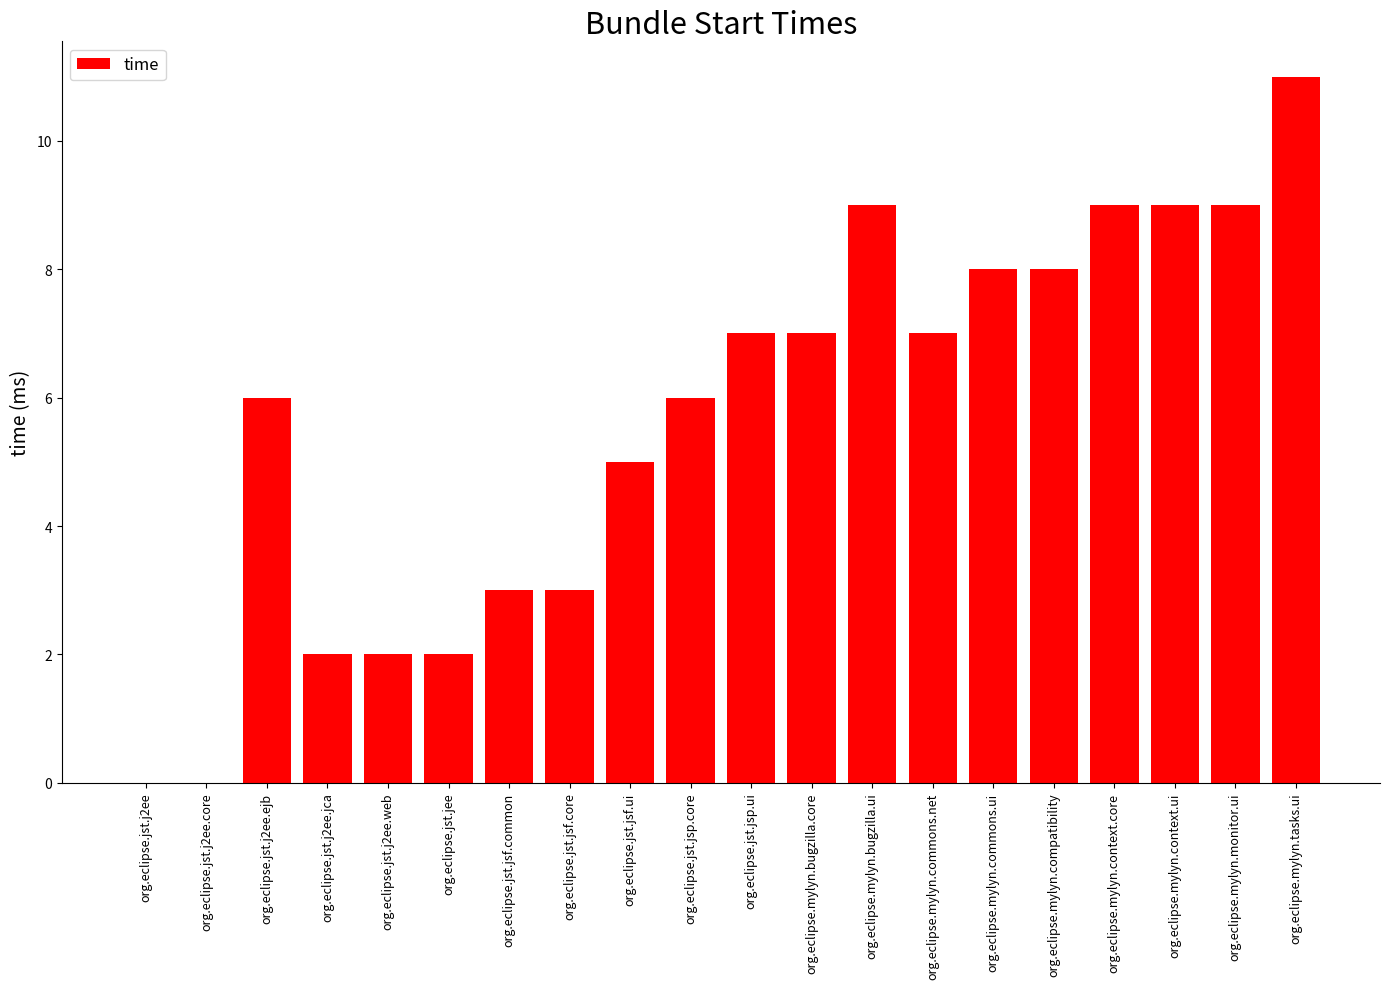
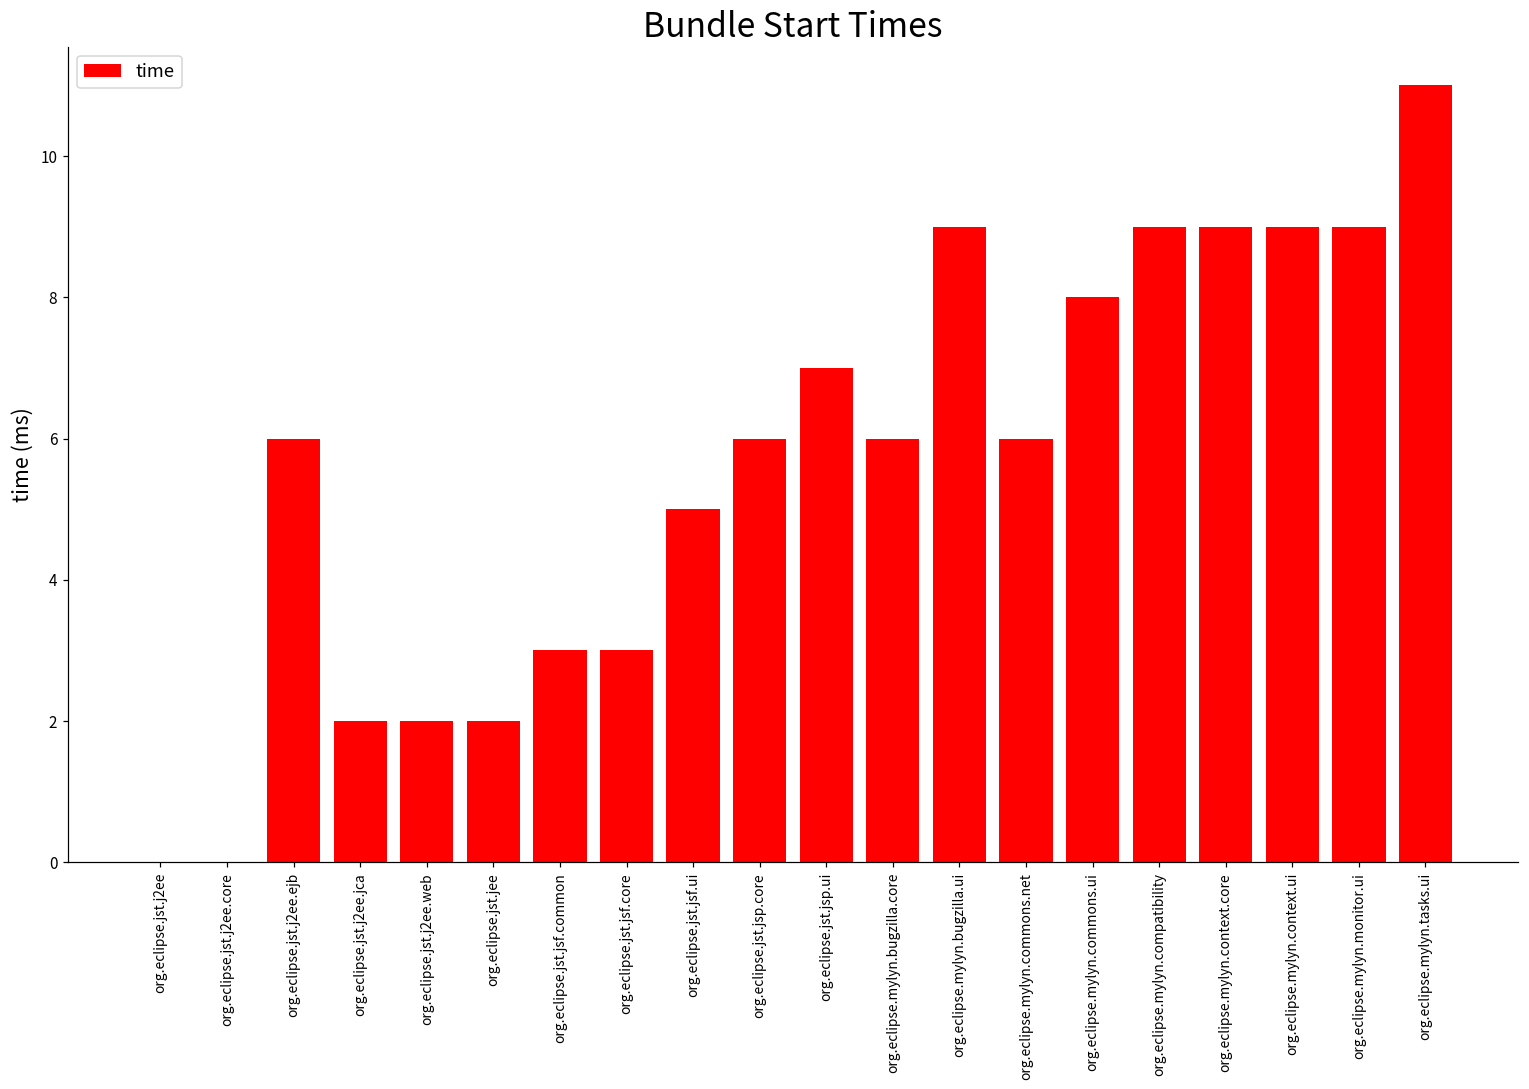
  {
    "org.eclipse.jst.j2ee": 0.0,
    "org.eclipse.jst.j2ee.core": 0.0,
    "org.eclipse.jst.j2ee.ejb": 6.0,
    "org.eclipse.jst.j2ee.jca": 2.0,
    "org.eclipse.jst.j2ee.web": 2.0,
    "org.eclipse.jst.jee": 2.0,
    "org.eclipse.jst.jsf.common": 3.0,
    "org.eclipse.jst.jsf.core": 3.0,
    "org.eclipse.jst.jsf.ui": 5.0,
    "org.eclipse.jst.jsp.core": 6.0,
    "org.eclipse.jst.jsp.ui": 7.0,
-   "org.eclipse.mylyn.bugzilla.core": 7.0,
+   "org.eclipse.mylyn.bugzilla.core": 6.0,
    "org.eclipse.mylyn.bugzilla.ui": 9.0,
-   "org.eclipse.mylyn.commons.net": 7.0,
+   "org.eclipse.mylyn.commons.net": 6.0,
    "org.eclipse.mylyn.commons.ui": 8.0,
-   "org.eclipse.mylyn.compatibility": 8.0,
+   "org.eclipse.mylyn.compatibility": 9.0,
    "org.eclipse.mylyn.context.core": 9.0,
    "org.eclipse.mylyn.context.ui": 9.0,
    "org.eclipse.mylyn.monitor.ui": 9.0,
    "org.eclipse.mylyn.tasks.ui": 11.0
  }
